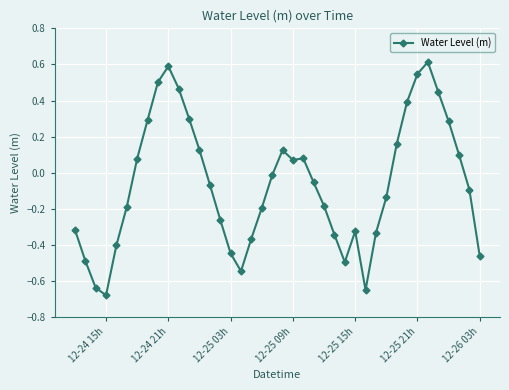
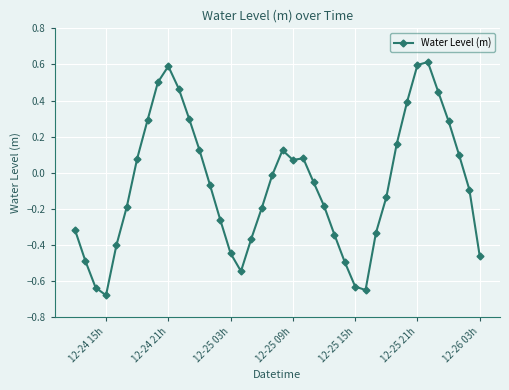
  {
    "12-24 15h": -0.68,
    "12-24 21h": 0.59,
    "12-25 03h": -0.45,
    "12-25 09h": 0.07,
-   "12-25 15h": -0.32,
-   "12-25 21h": 0.55,
+   "12-25 15h": -0.63,
+   "12-25 21h": 0.60,
    "12-26 03h": -0.46
  }
